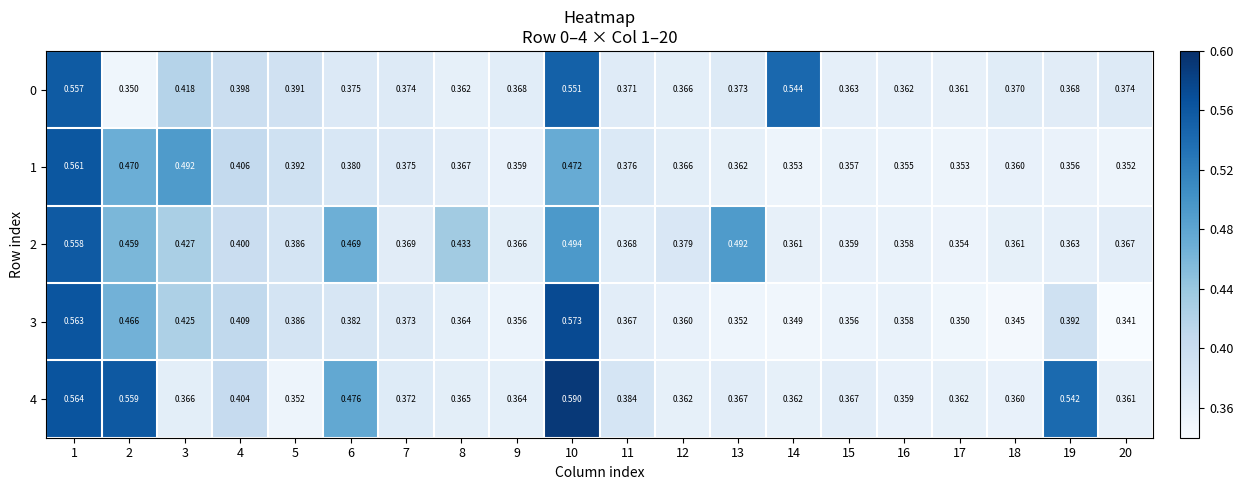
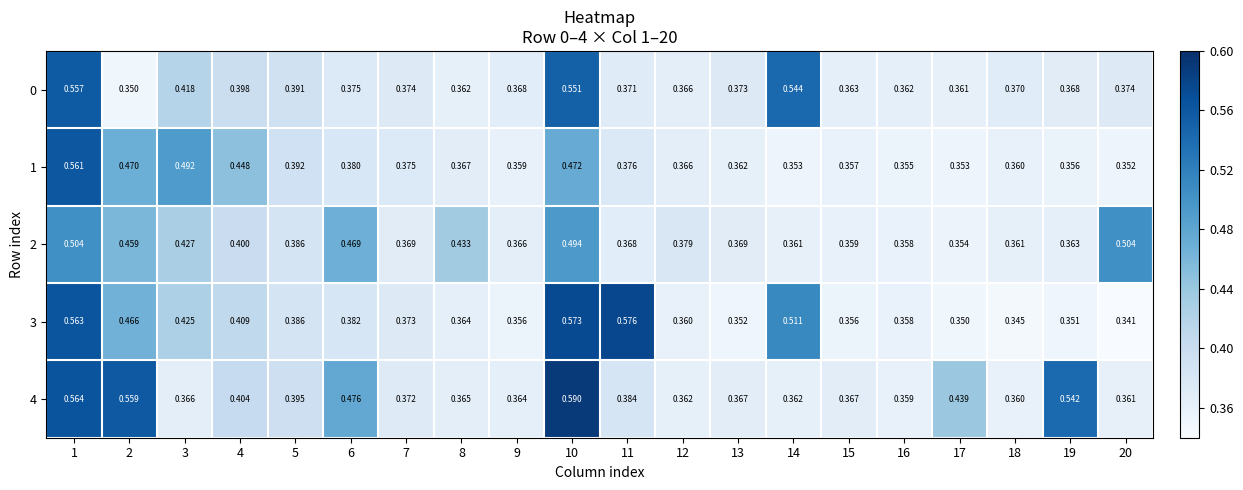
  {
    "0": {
      "1": 0.557,
      "2": 0.350,
      "3": 0.418,
      "4": 0.398,
      "5": 0.391,
      "6": 0.375,
      "7": 0.374,
      "8": 0.362,
      "9": 0.368,
      "10": 0.551,
      "11": 0.371,
      "12": 0.366,
      "13": 0.373,
      "14": 0.544,
      "15": 0.363,
      "16": 0.362,
      "17": 0.361,
      "18": 0.370,
      "19": 0.368,
      "20": 0.374
    },
    "1": {
      "1": 0.561,
      "2": 0.470,
      "3": 0.492,
-     "4": 0.406,
+     "4": 0.448,
      "5": 0.392,
      "6": 0.380,
      "7": 0.375,
      "8": 0.367,
      "9": 0.359,
      "10": 0.472,
      "11": 0.376,
      "12": 0.366,
      "13": 0.362,
      "14": 0.353,
      "15": 0.357,
      "16": 0.355,
      "17": 0.353,
      "18": 0.360,
      "19": 0.356,
      "20": 0.352
    },
    "2": {
-     "1": 0.558,
+     "1": 0.504,
      "2": 0.459,
      "3": 0.427,
      "4": 0.400,
      "5": 0.386,
      "6": 0.469,
      "7": 0.369,
      "8": 0.433,
      "9": 0.366,
      "10": 0.494,
      "11": 0.368,
      "12": 0.379,
-     "13": 0.492,
+     "13": 0.369,
      "14": 0.361,
      "15": 0.359,
      "16": 0.358,
      "17": 0.354,
      "18": 0.361,
      "19": 0.363,
-     "20": 0.367
+     "20": 0.504
    },
    "3": {
      "1": 0.563,
      "2": 0.466,
      "3": 0.425,
      "4": 0.409,
      "5": 0.386,
      "6": 0.382,
      "7": 0.373,
      "8": 0.364,
      "9": 0.356,
      "10": 0.573,
-     "11": 0.367,
+     "11": 0.576,
      "12": 0.360,
      "13": 0.352,
-     "14": 0.349,
+     "14": 0.511,
      "15": 0.356,
      "16": 0.358,
      "17": 0.350,
      "18": 0.345,
-     "19": 0.392,
+     "19": 0.351,
      "20": 0.341
    },
    "4": {
      "1": 0.564,
      "2": 0.559,
      "3": 0.366,
      "4": 0.404,
-     "5": 0.352,
+     "5": 0.395,
      "6": 0.476,
      "7": 0.372,
      "8": 0.365,
      "9": 0.364,
      "10": 0.590,
      "11": 0.384,
      "12": 0.362,
      "13": 0.367,
      "14": 0.362,
      "15": 0.367,
      "16": 0.359,
-     "17": 0.362,
+     "17": 0.439,
      "18": 0.360,
      "19": 0.542,
      "20": 0.361
    }
  }
